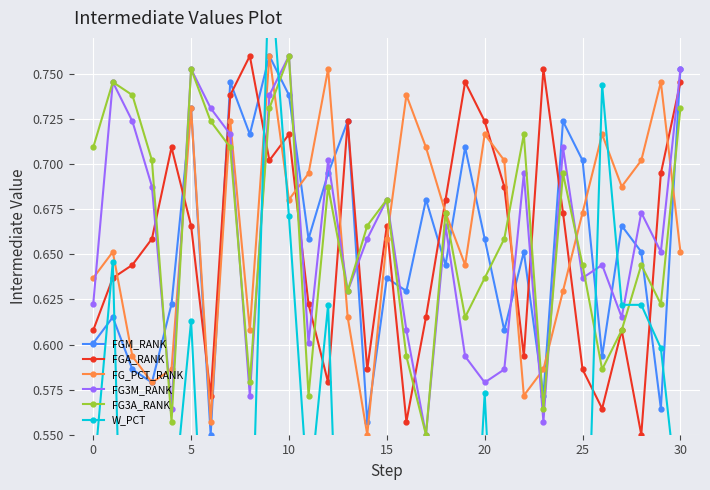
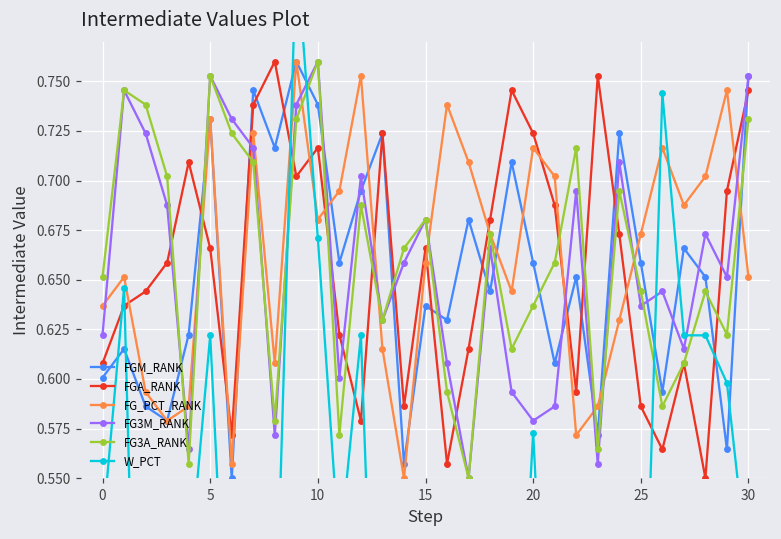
  {
    "FGM_RANK": {
      "10": 0.738,
      "15": 0.637,
      "20": 0.659,
-     "25": 0.702
+     "25": 0.659
    },
    "FGA_RANK": {
      "0": 0.608,
      "5": 0.666,
      "10": 0.717,
      "15": 0.666,
      "20": 0.724,
      "25": 0.586,
      "30": 0.746
    },
    "FG_PCT_RANK": {
      "0": 0.637,
      "10": 0.680,
      "15": 0.659,
      "20": 0.717,
      "25": 0.673,
      "30": 0.651
    },
    "FG3M_RANK": {
      "0": 0.622,
      "20": 0.579,
      "25": 0.637
    },
    "FG3A_RANK": {
-     "0": 0.709,
+     "0": 0.651,
      "20": 0.637,
      "25": 0.644,
      "30": 0.731
    },
    "W_PCT": {
-     "5": 0.613,
+     "5": 0.622,
      "10": 0.671,
      "20": 0.573
    }
  }
